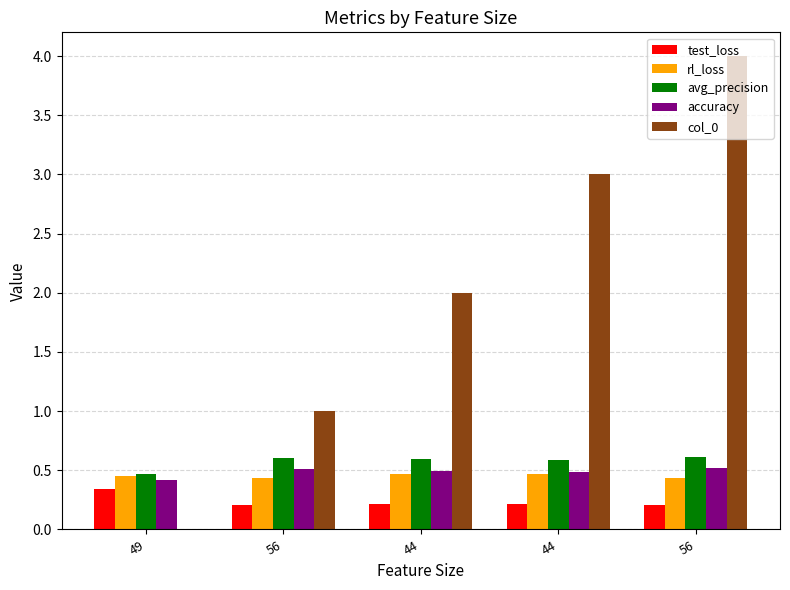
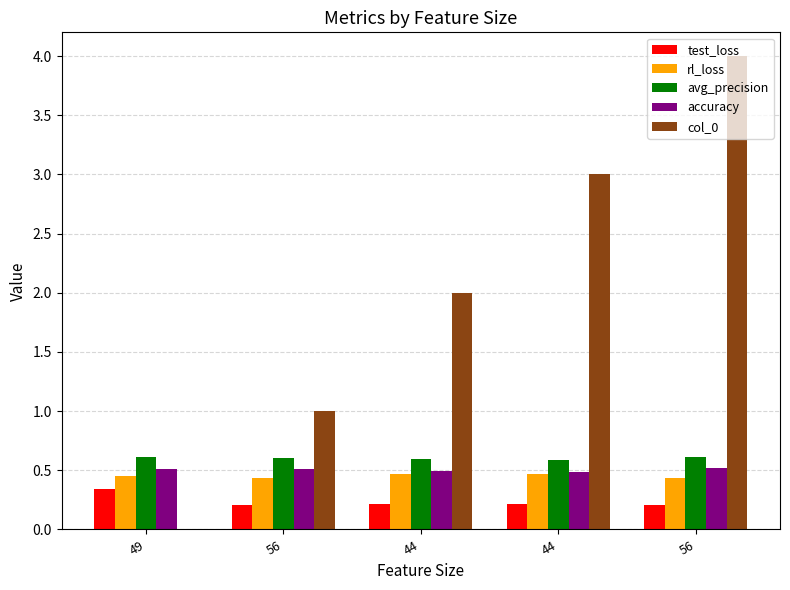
  {
    "test_loss": {
      "49": 0.34
    },
    "rl_loss": {
      "49": 0.45
    },
    "avg_precision": {
-     "49": 0.47
+     "49": 0.61
    },
    "accuracy": {
-     "49": 0.42
+     "49": 0.51
    },
    "col_0": {
      "49": 0.00
    }
  }
